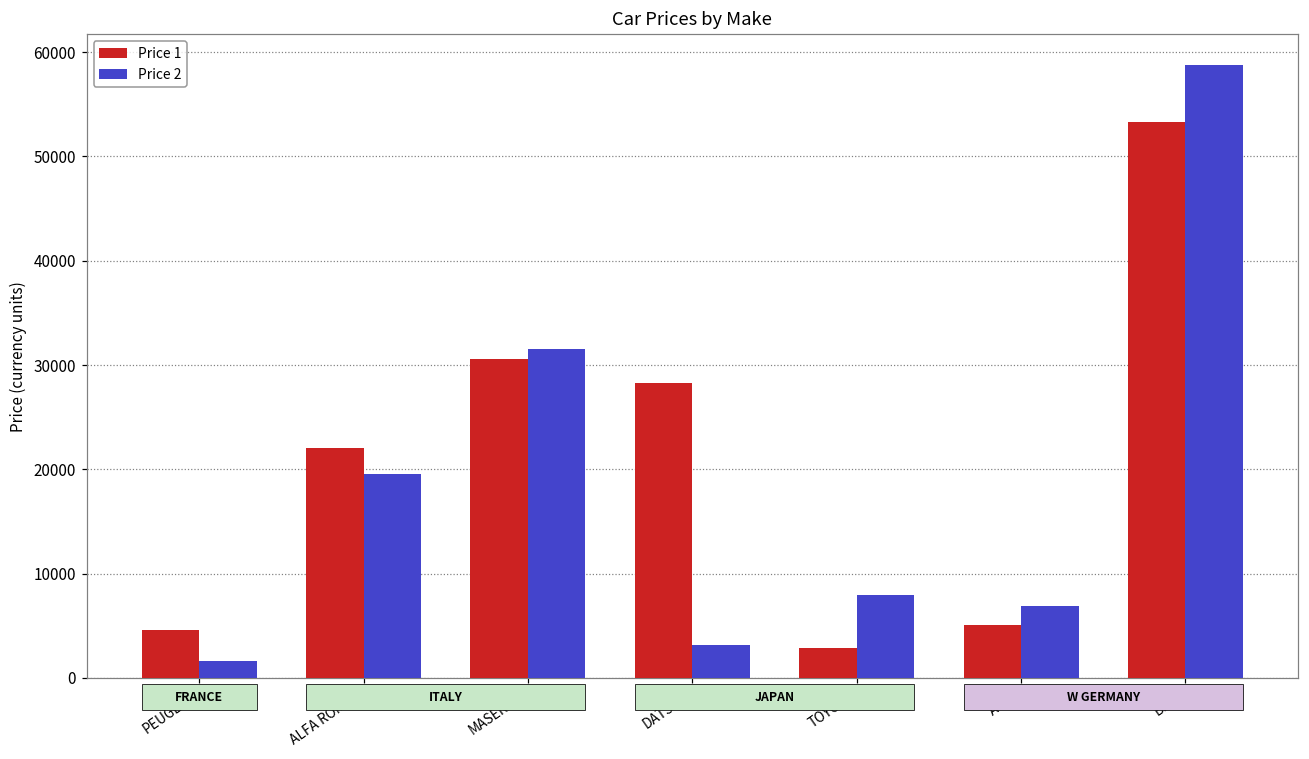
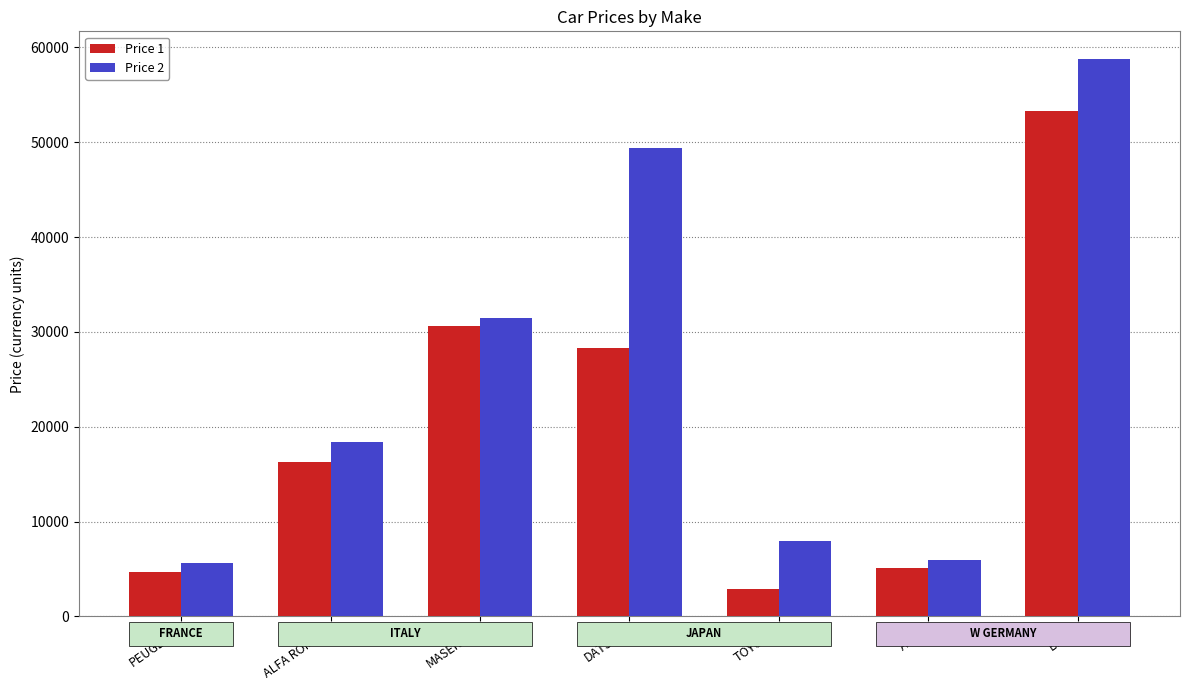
  {
    "Price 1": {
      "PEUGEOT": 5000,
-     "ALFA ROMEO": 22000,
+     "ALFA ROMEO": 16000,
      "MASERATI": 31000,
      "DATSUN": 28000,
      "TOYOTA": 3000,
      "AUDI": 5000,
      "BMW": 53000
    },
    "Price 2": {
-     "PEUGEOT": 2000,
-     "ALFA ROMEO": 20000,
+     "PEUGEOT": 6000,
+     "ALFA ROMEO": 18000,
      "MASERATI": 32000,
-     "DATSUN": 3000,
+     "DATSUN": 49000,
      "TOYOTA": 8000,
-     "AUDI": 7000,
+     "AUDI": 6000,
      "BMW": 59000
    }
  }
